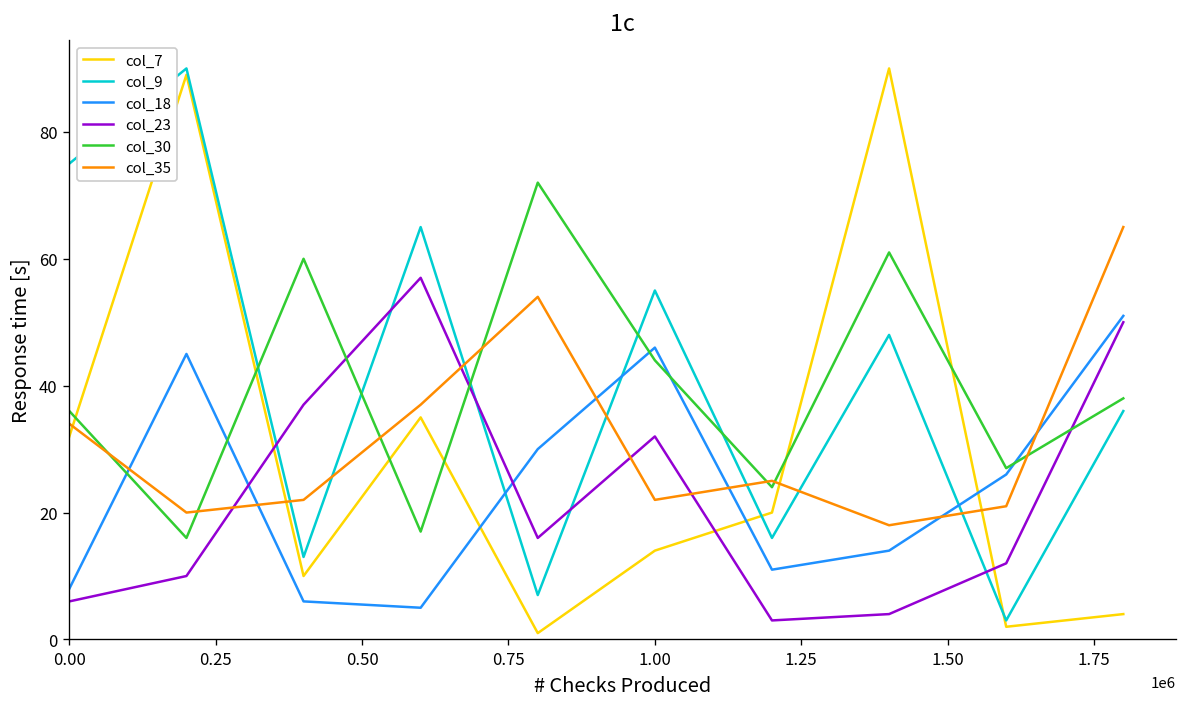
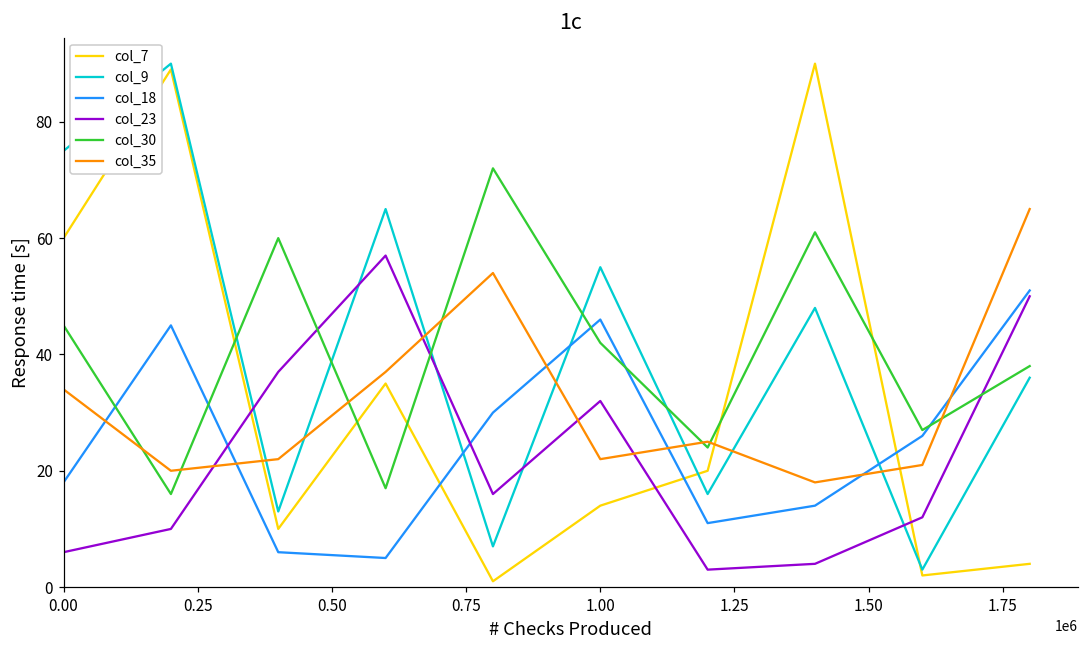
  {
    "col_7": {
-     "0.00": 32,
+     "0.00": 60,
      "1.00": 14
    },
    "col_9": {
      "0.00": 75,
      "1.00": 55
    },
    "col_18": {
-     "0.00": 8,
+     "0.00": 18,
      "1.00": 46
    },
    "col_23": {
      "0.00": 6,
      "1.00": 32
    },
    "col_30": {
-     "0.00": 36,
-     "1.00": 44
+     "0.00": 45,
+     "1.00": 42
    },
    "col_35": {
      "0.00": 34,
      "1.00": 22
    }
  }
